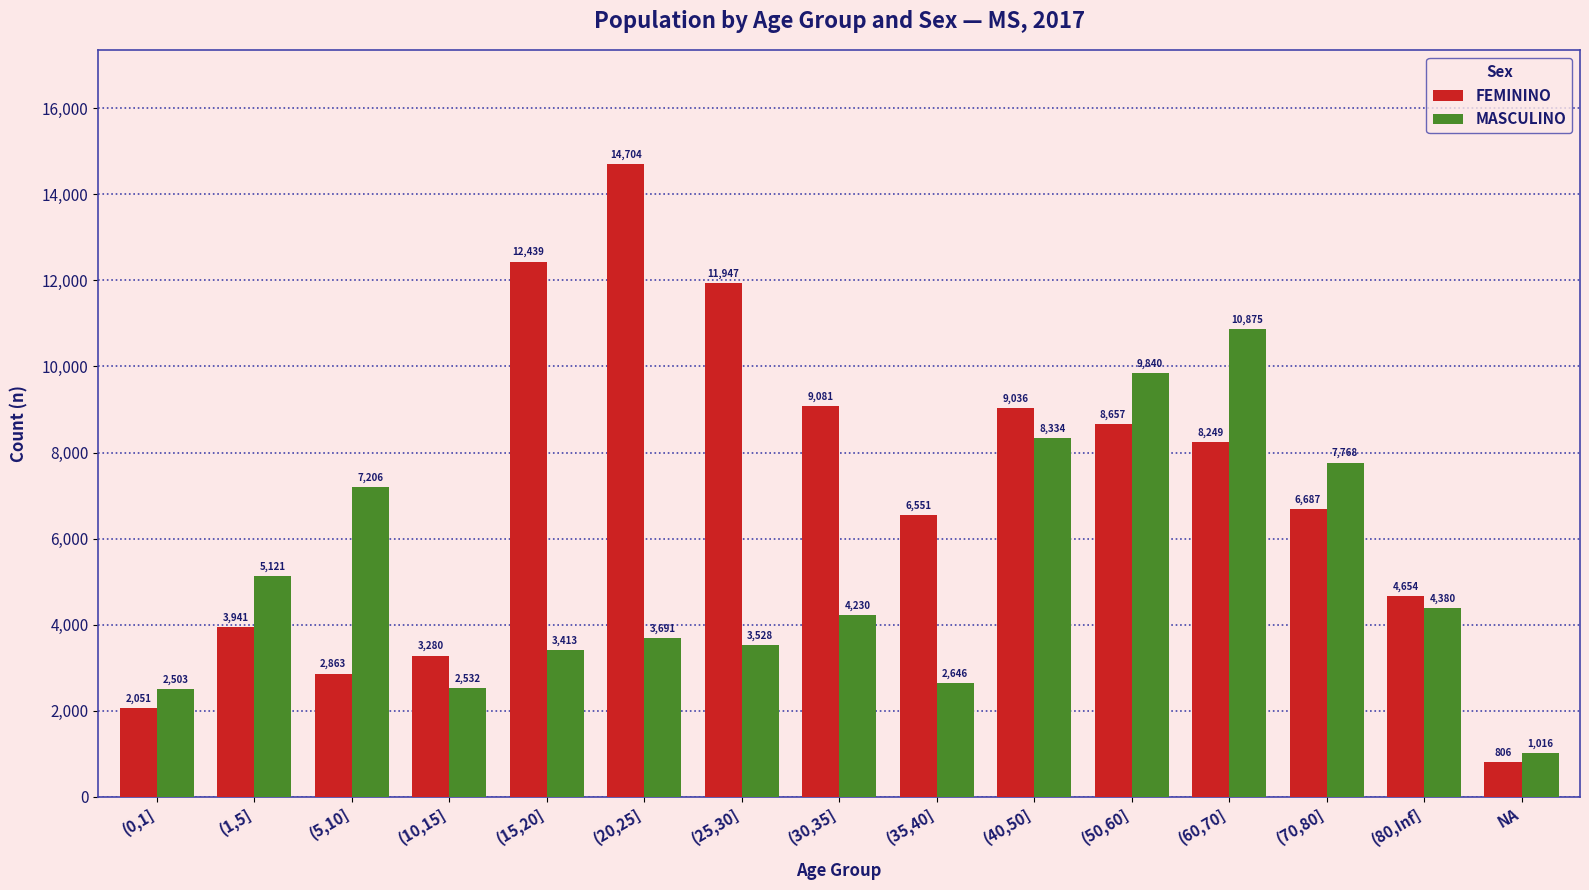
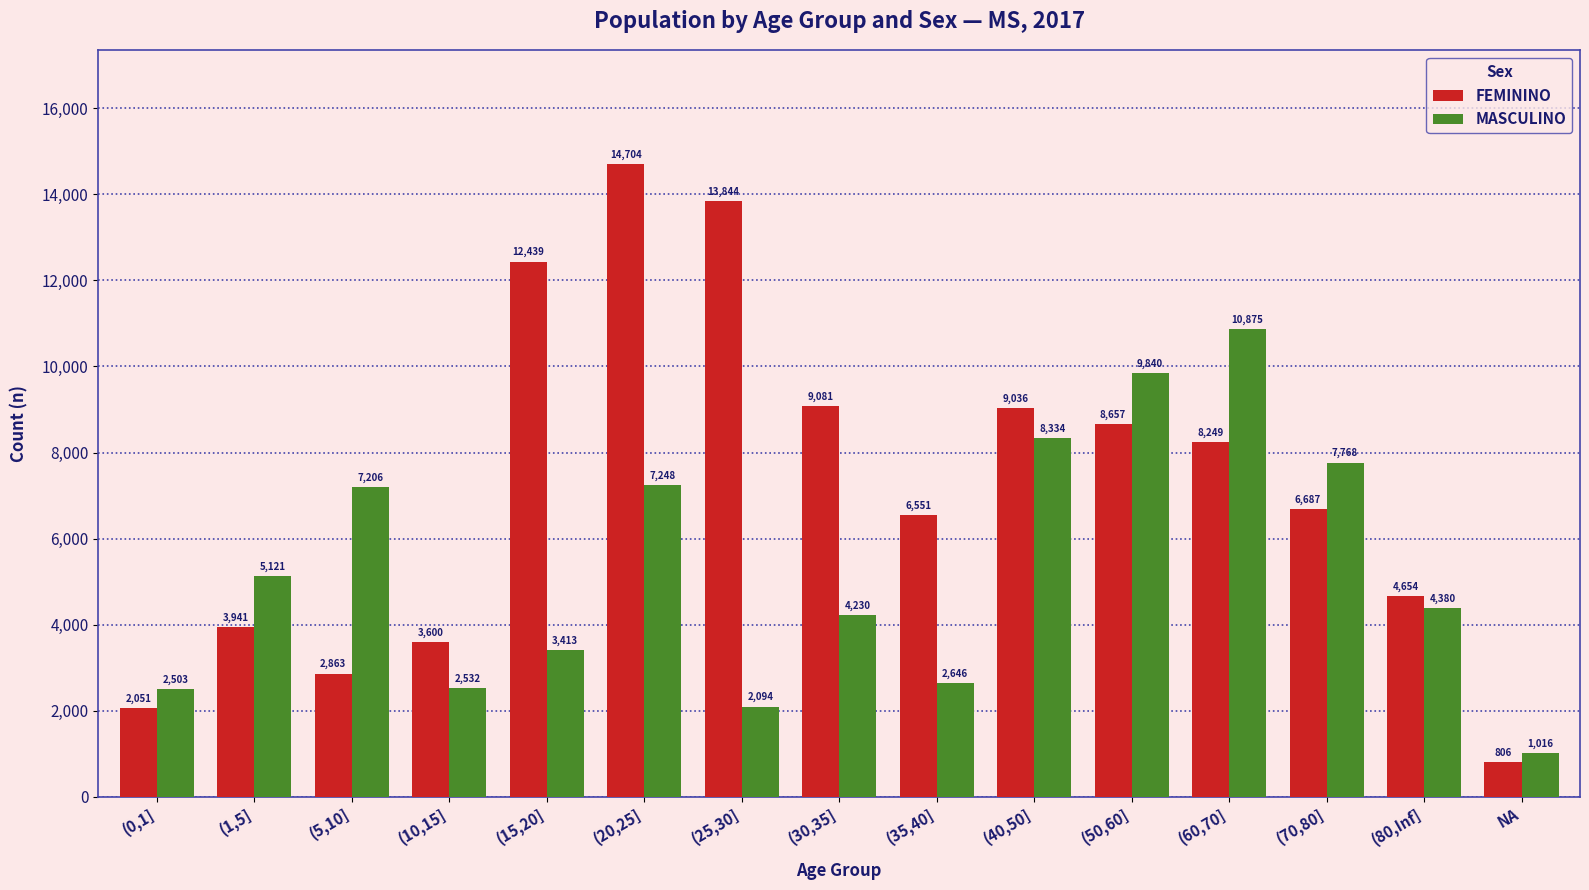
  {
    "FEMININO": {
      "(0,1]": "2,051",
      "(1,5]": "3,941",
      "(5,10]": "2,863",
-     "(10,15]": "3,280",
+     "(10,15]": "3,600",
      "(15,20]": "12,439",
      "(20,25]": "14,704",
-     "(25,30]": "11,947",
+     "(25,30]": "13,844",
      "(30,35]": "9,081",
      "(35,40]": "6,551",
      "(40,50]": "9,036",
      "(50,60]": "8,657",
      "(60,70]": "8,249",
      "(70,80]": "6,687",
      "(80,Inf]": "4,654",
      "NA": "806"
    },
    "MASCULINO": {
      "(0,1]": "2,503",
      "(1,5]": "5,121",
      "(5,10]": "7,206",
      "(10,15]": "2,532",
      "(15,20]": "3,413",
-     "(20,25]": "3,691",
-     "(25,30]": "3,528",
+     "(20,25]": "7,248",
+     "(25,30]": "2,094",
      "(30,35]": "4,230",
      "(35,40]": "2,646",
      "(40,50]": "8,334",
      "(50,60]": "9,840",
      "(60,70]": "10,875",
      "(70,80]": "7,768",
      "(80,Inf]": "4,380",
      "NA": "1,016"
    }
  }
